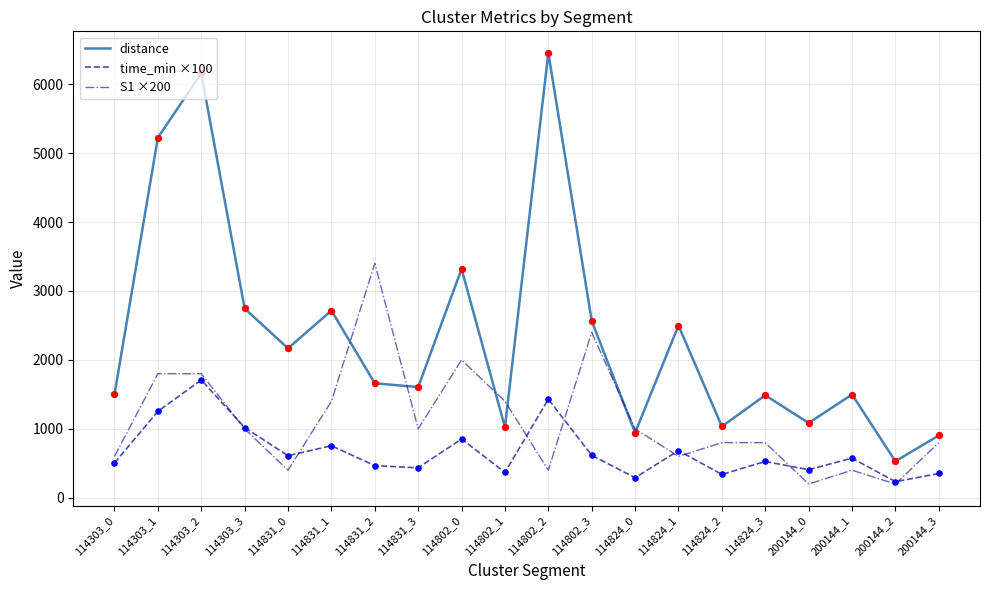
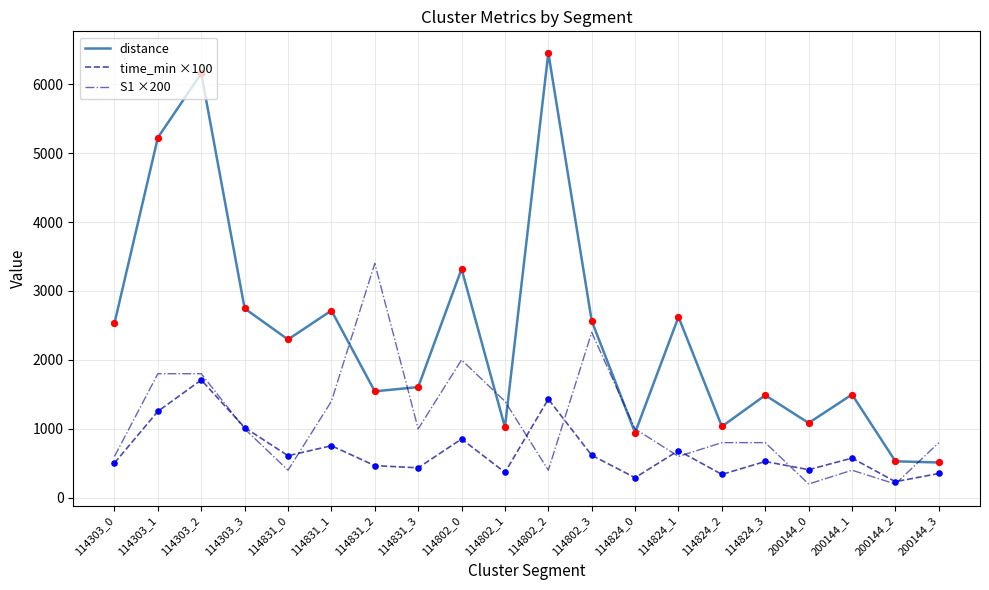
  {
    "distance": {
-     "114303_0": 1500,
+     "114303_0": 2500,
      "114303_1": 5200,
      "114303_3": 2700,
-     "114831_0": 2200,
+     "114831_0": 2300,
      "114831_1": 2700,
-     "114831_2": 1700,
+     "114831_2": 1500,
      "114831_3": 1600,
      "114802_0": 3300,
      "114802_1": 1000,
      "114802_2": 6500,
      "114802_3": 2600,
      "114824_0": 900,
-     "114824_1": 2500,
+     "114824_1": 2600,
      "114824_2": 1000,
      "114824_3": 1500,
      "200144_0": 1100,
      "200144_1": 1500,
      "200144_2": 500,
-     "200144_3": 900
+     "200144_3": 500
    }
  }
